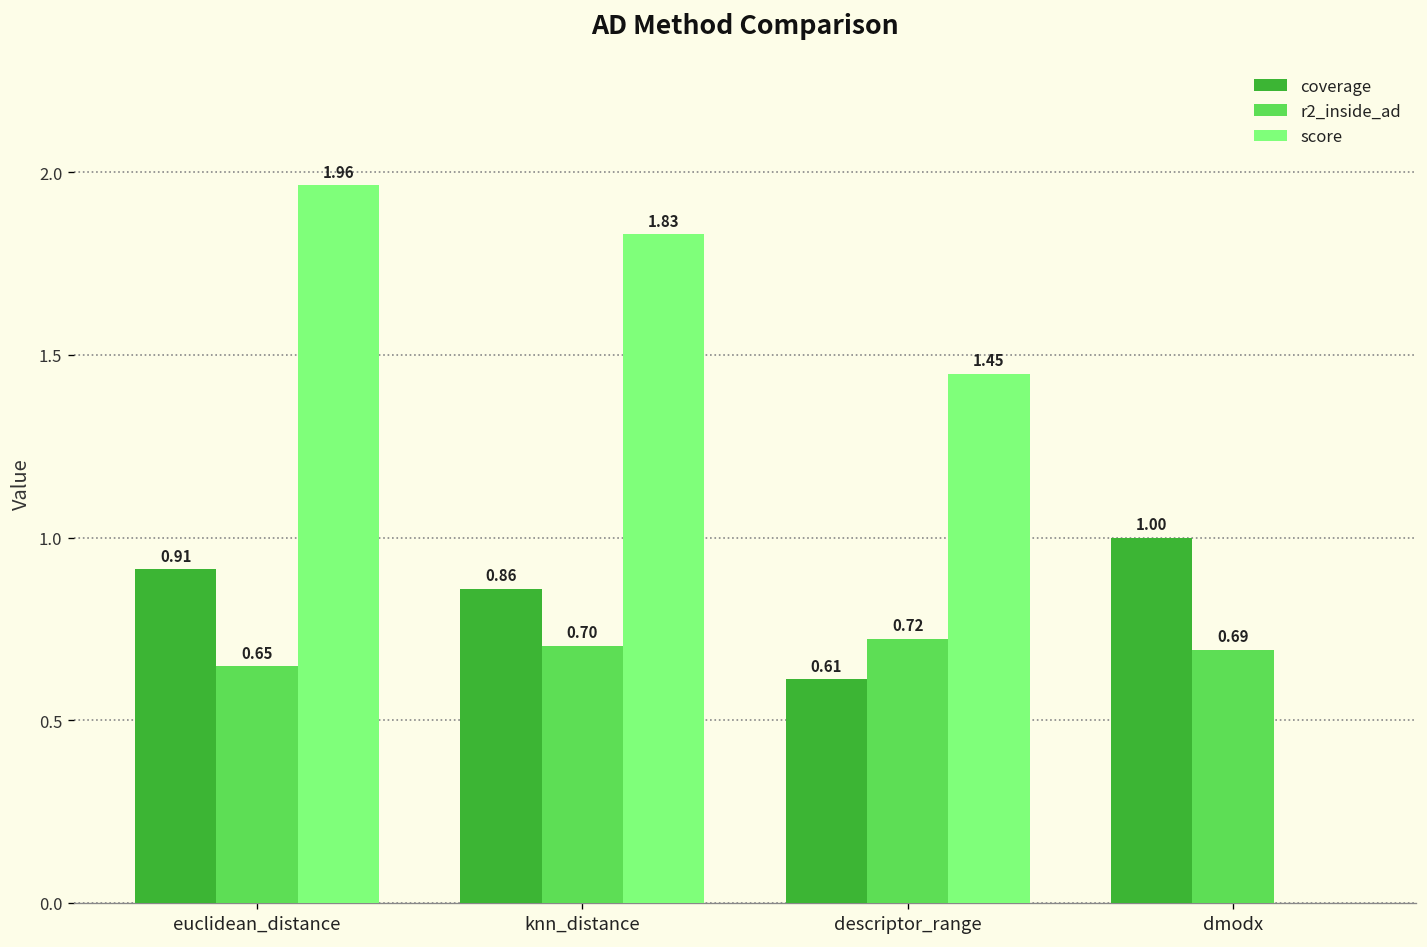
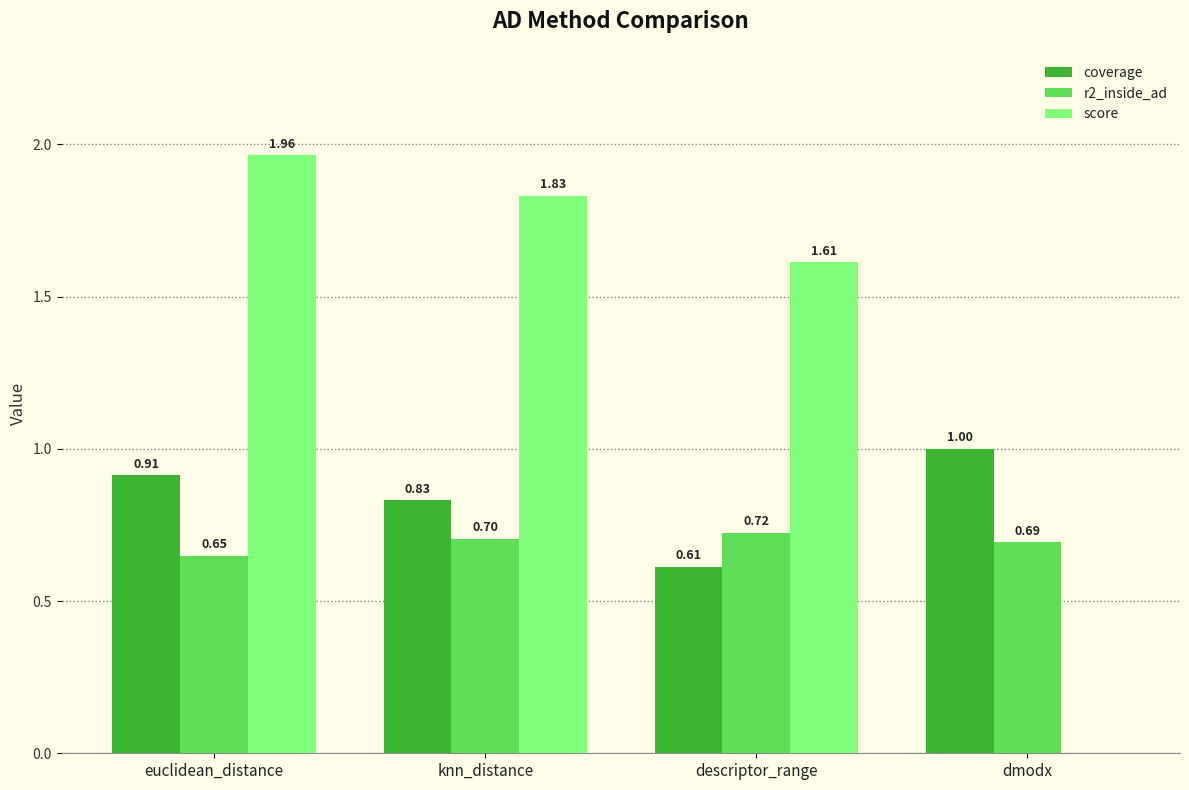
  {
    "coverage": {
      "euclidean_distance": 0.91,
-     "knn_distance": 0.86,
+     "knn_distance": 0.83,
      "descriptor_range": 0.61,
      "dmodx": 1.00
    },
    "r2_inside_ad": {
      "euclidean_distance": 0.65,
      "knn_distance": 0.70,
      "descriptor_range": 0.72,
      "dmodx": 0.69
    },
    "score": {
      "euclidean_distance": 1.96,
      "knn_distance": 1.83,
-     "descriptor_range": 1.45
+     "descriptor_range": 1.61
    }
  }
